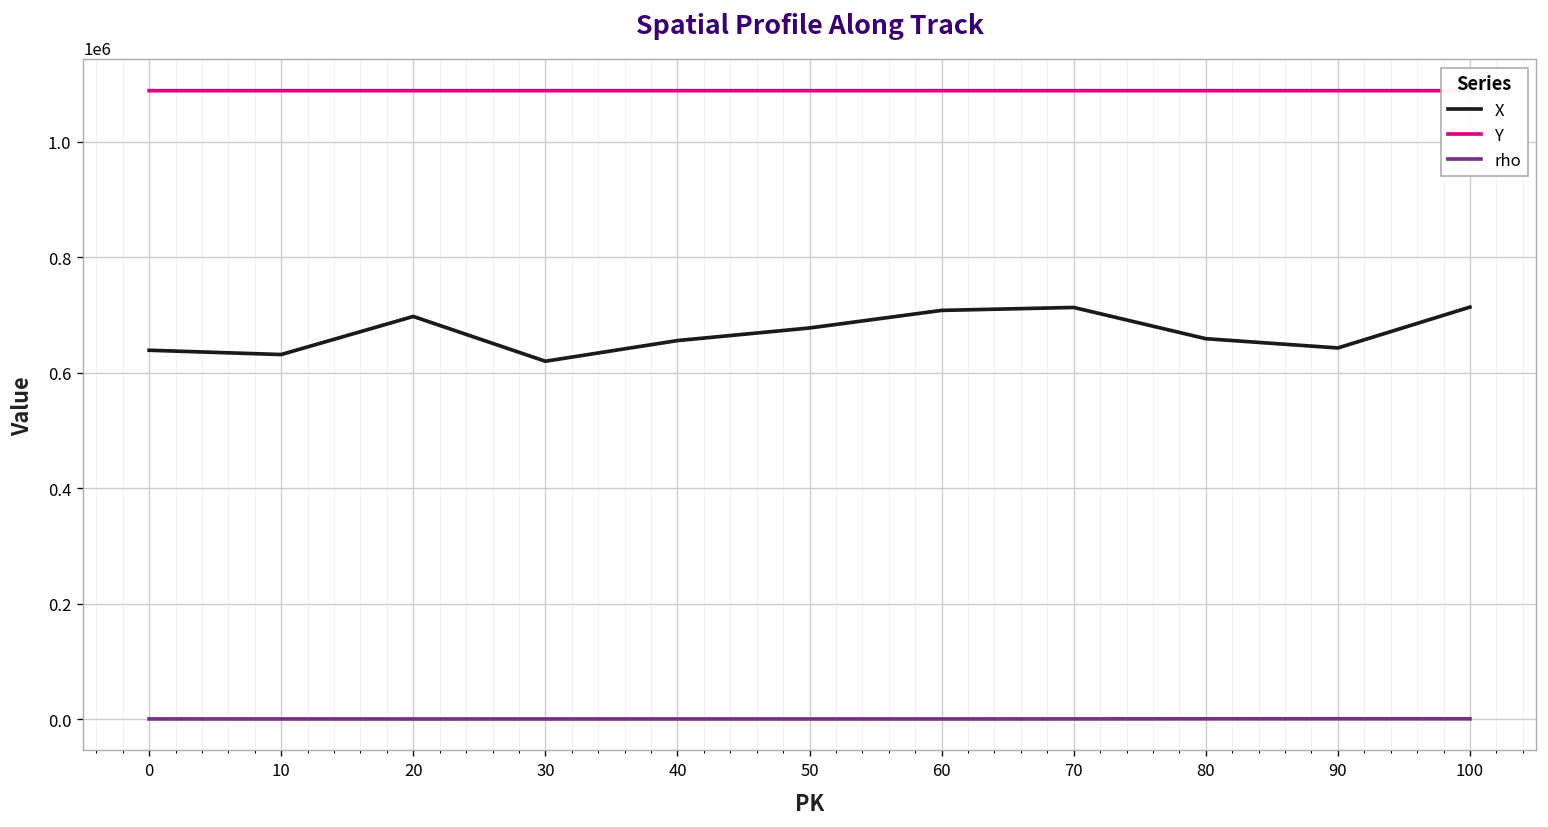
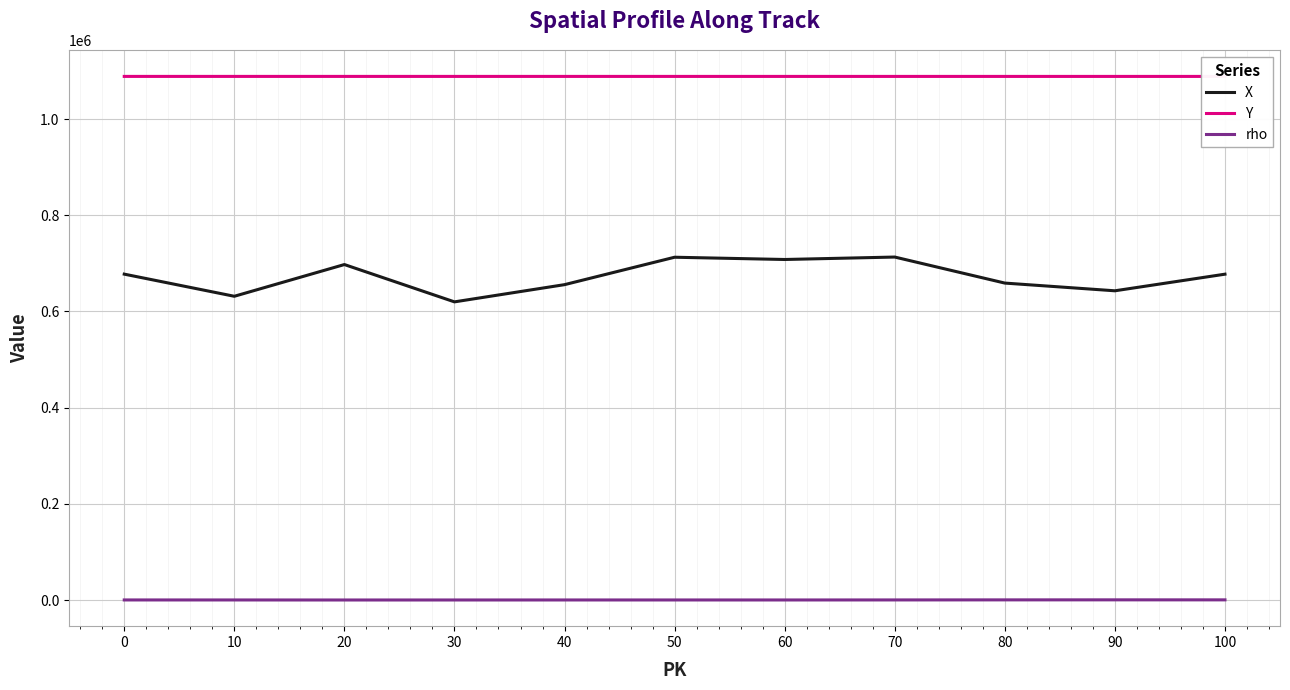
  {
    "X": {
-     "0": 640000,
+     "0": 680000,
      "10": 630000,
      "20": 700000,
      "30": 620000,
      "40": 660000,
-     "50": 680000,
+     "50": 710000,
      "60": 710000,
      "70": 710000,
      "80": 660000,
      "90": 640000,
-     "100": 710000
+     "100": 680000
    },
    "Y": {
      "0": 1090000,
      "10": 1090000,
      "20": 1090000,
      "30": 1090000,
      "40": 1090000,
      "50": 1090000,
      "60": 1090000,
      "70": 1090000,
      "80": 1090000,
      "90": 1090000
    },
    "rho": {
      "0": 0,
      "10": 0,
      "20": 0,
      "30": 0,
      "40": 0,
      "50": 0,
      "60": 0,
      "70": 0,
      "80": 0,
      "90": 0,
      "100": 0
    }
  }
